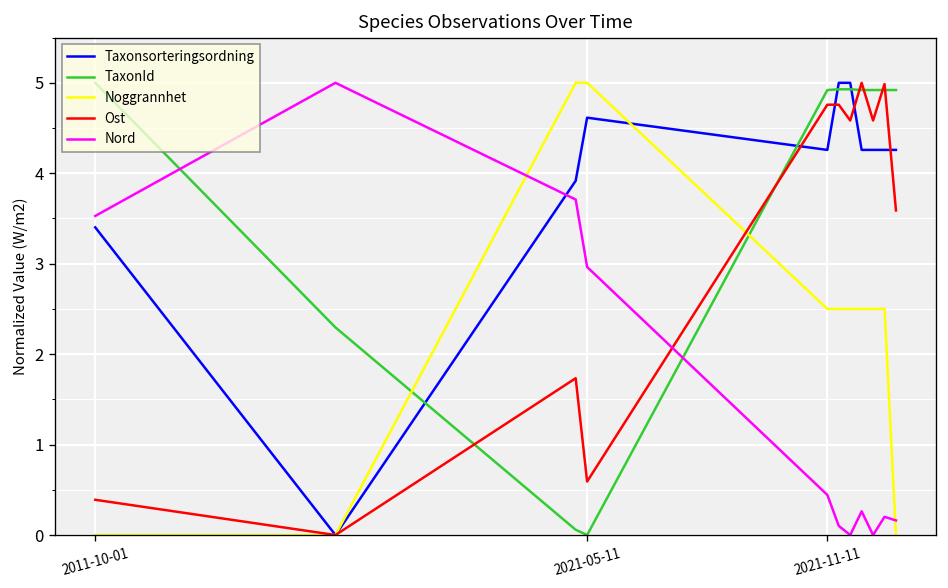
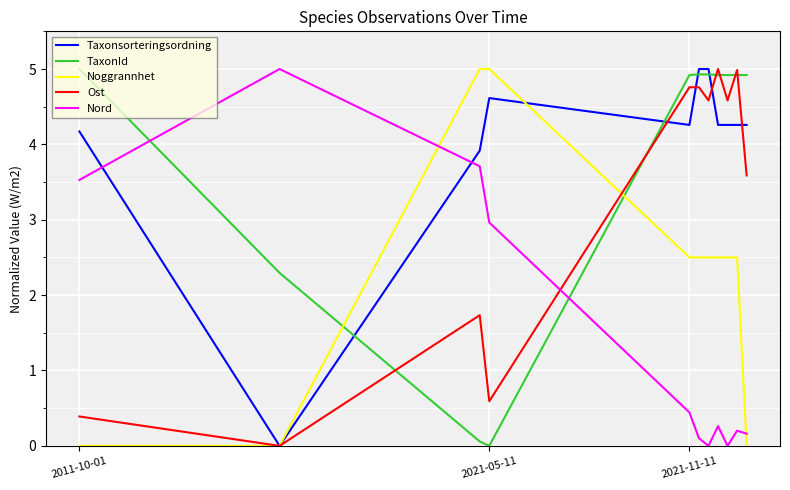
  {
    "Taxonsorteringsordning": {
-     "2011-10-01": 3.4,
+     "2011-10-01": 4.2,
      "2021-05-11": 4.6,
      "2021-11-11": 4.3
    },
    "TaxonId": {
      "2021-05-11": 0.0,
      "2021-11-11": 4.9
    },
    "Noggrannhet": {
      "2011-10-01": 0.0,
      "2021-05-11": 5.0,
      "2021-11-11": 2.5
    },
    "Ost": {
      "2011-10-01": 0.4,
      "2021-05-11": 0.6,
      "2021-11-11": 4.8
    },
    "Nord": {
      "2011-10-01": 3.5,
      "2021-05-11": 3.0,
      "2021-11-11": 0.4
    }
  }
